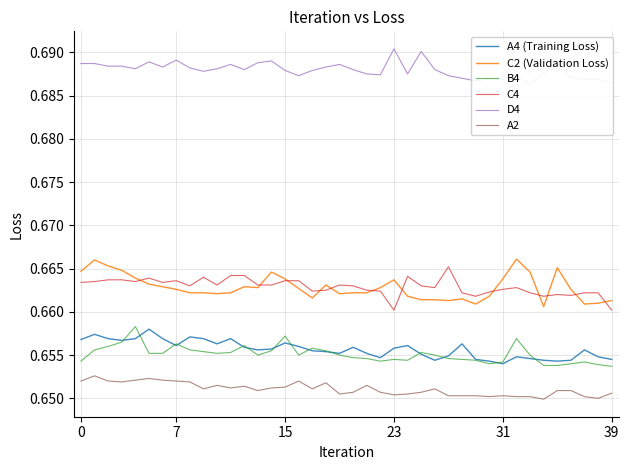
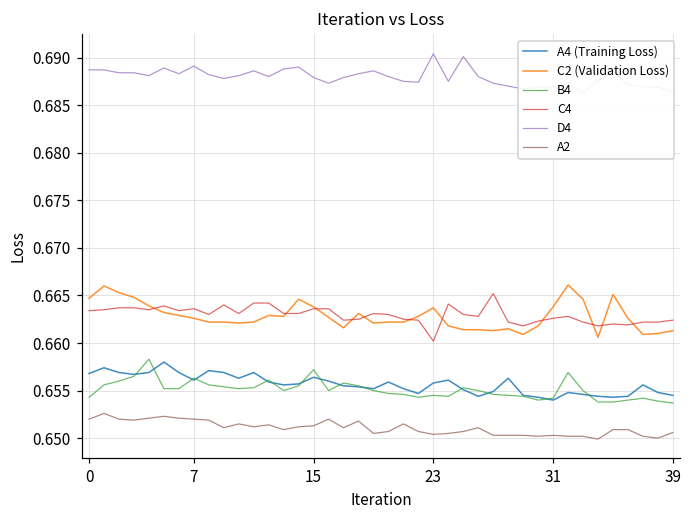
  {
    "A4 (Training Loss)": {
      "0": 0.657,
      "15": 0.656,
      "23": 0.656,
      "39": 0.655
    },
    "C2 (Validation Loss)": {
      "0": 0.665,
      "7": 0.663,
      "23": 0.664,
      "31": 0.664,
      "39": 0.661
    },
    "B4": {
      "0": 0.654,
      "15": 0.657,
      "23": 0.655,
      "39": 0.654
    },
    "C4": {
      "0": 0.663,
      "7": 0.664,
      "23": 0.660,
      "31": 0.663,
-     "39": 0.660
+     "39": 0.662
    },
    "D4": {
      "0": 0.689,
      "7": 0.689,
      "15": 0.688,
      "23": 0.690
    },
    "A2": {
      "0": 0.652,
      "7": 0.652,
      "15": 0.651,
      "23": 0.650,
      "31": 0.650,
      "39": 0.651
    }
  }
